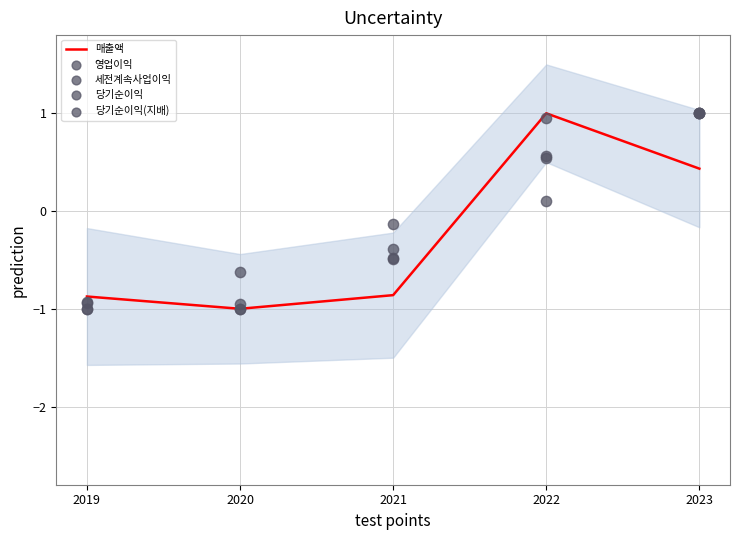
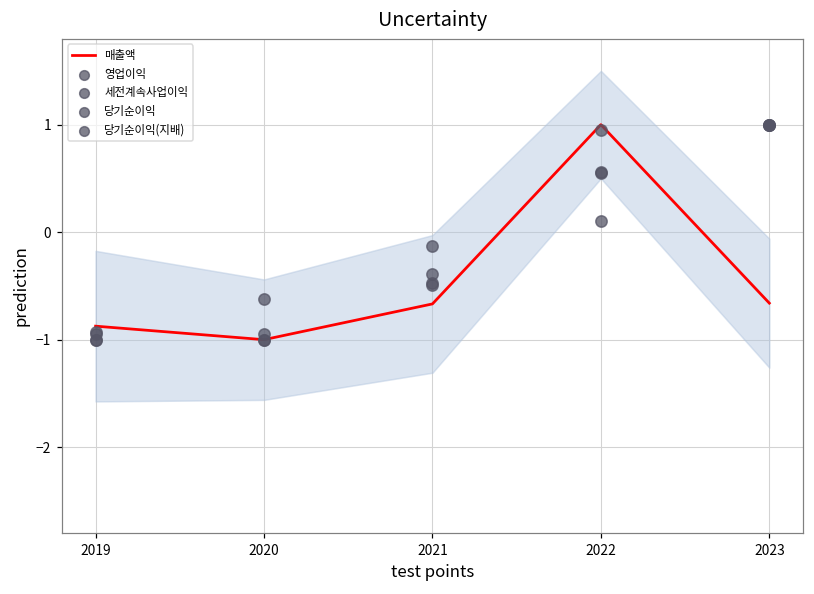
  {
    "매출액": {
      "2019": -0.9,
-     "2021": -0.9,
+     "2021": -0.7,
      "2022": 1.0,
-     "2023": 0.4
+     "2023": -0.7
    }
  }
